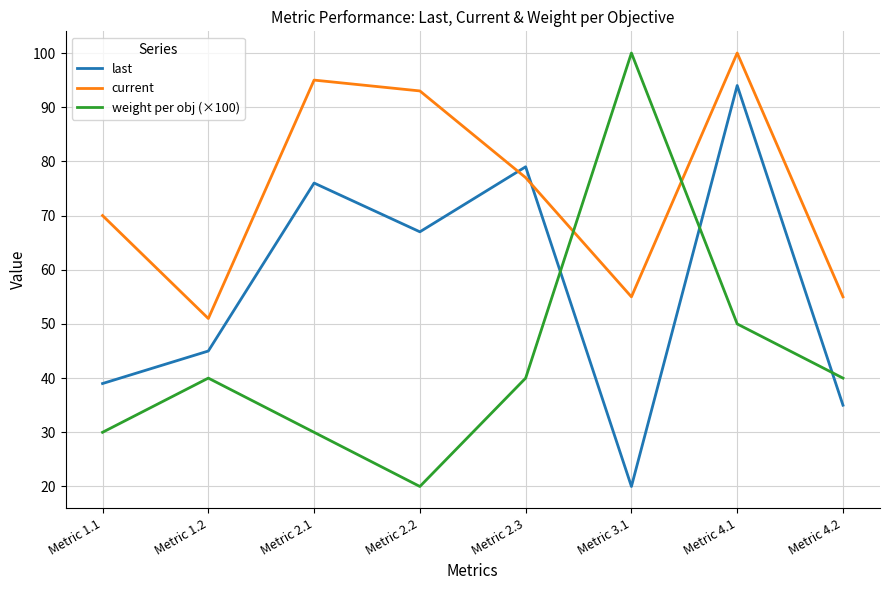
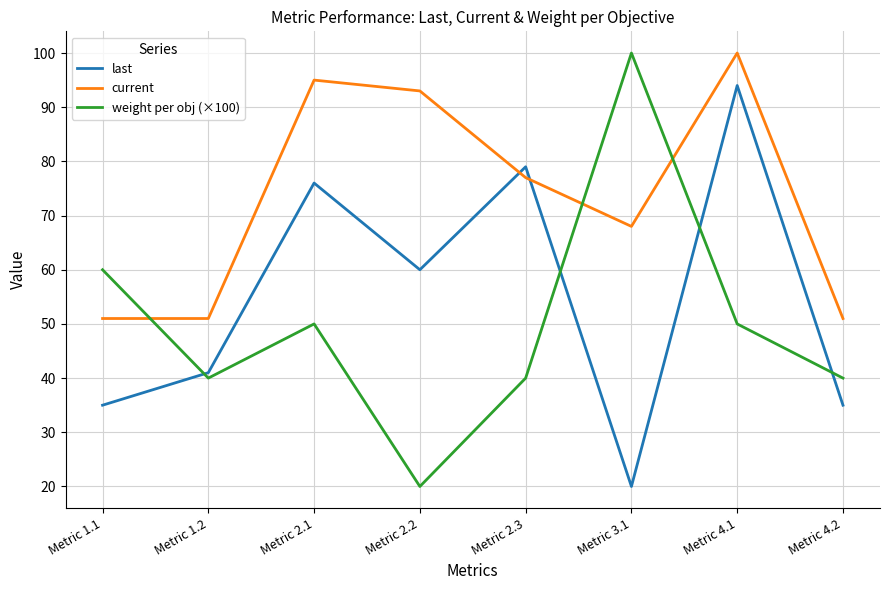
  {
    "last": {
-     "Metric 1.1": 39,
-     "Metric 1.2": 45,
+     "Metric 1.1": 35,
+     "Metric 1.2": 41,
      "Metric 2.1": 76,
-     "Metric 2.2": 67,
+     "Metric 2.2": 60,
      "Metric 2.3": 79,
      "Metric 3.1": 20,
      "Metric 4.1": 94,
      "Metric 4.2": 35
    },
    "current": {
-     "Metric 1.1": 70,
+     "Metric 1.1": 51,
      "Metric 1.2": 51,
      "Metric 2.1": 95,
      "Metric 2.2": 93,
      "Metric 2.3": 77,
-     "Metric 3.1": 55,
+     "Metric 3.1": 68,
      "Metric 4.1": 100,
-     "Metric 4.2": 55
+     "Metric 4.2": 51
    },
    "weight per obj (×100)": {
-     "Metric 1.1": 30,
+     "Metric 1.1": 60,
      "Metric 1.2": 40,
-     "Metric 2.1": 30,
+     "Metric 2.1": 50,
      "Metric 2.2": 20,
      "Metric 2.3": 40,
      "Metric 3.1": 100,
      "Metric 4.1": 50,
      "Metric 4.2": 40
    }
  }
